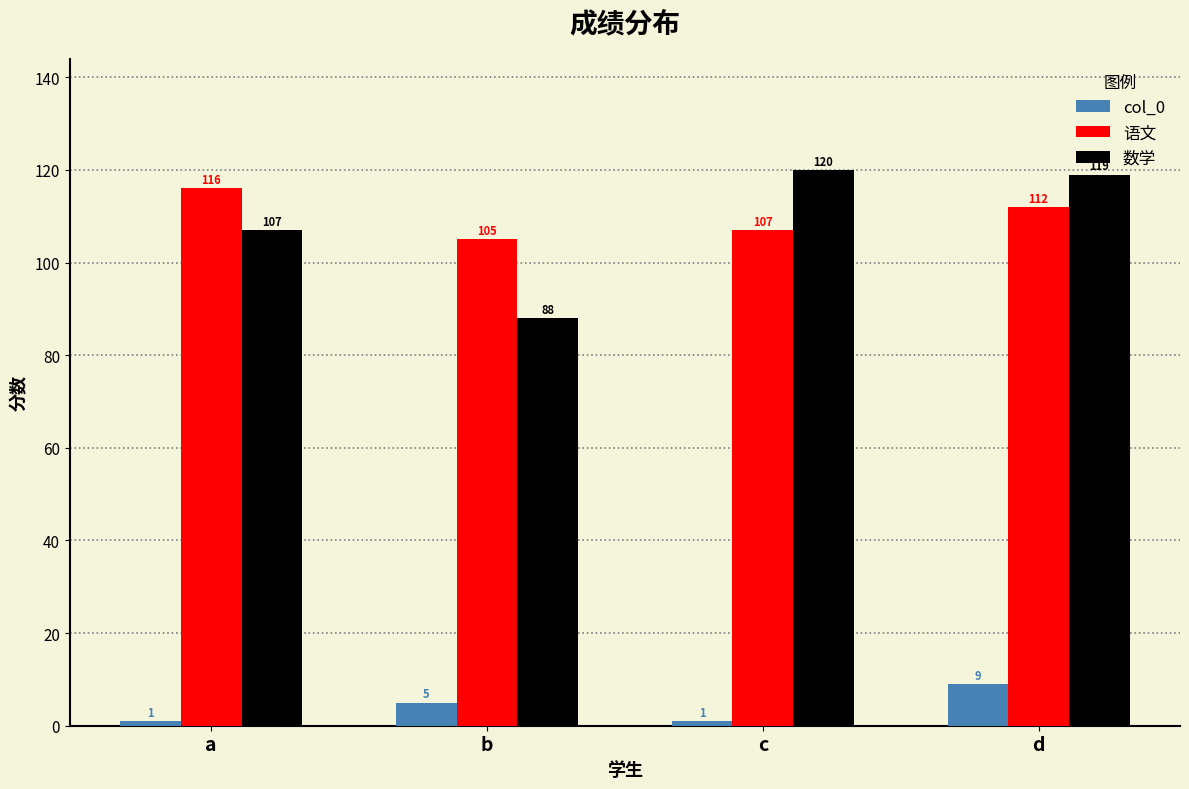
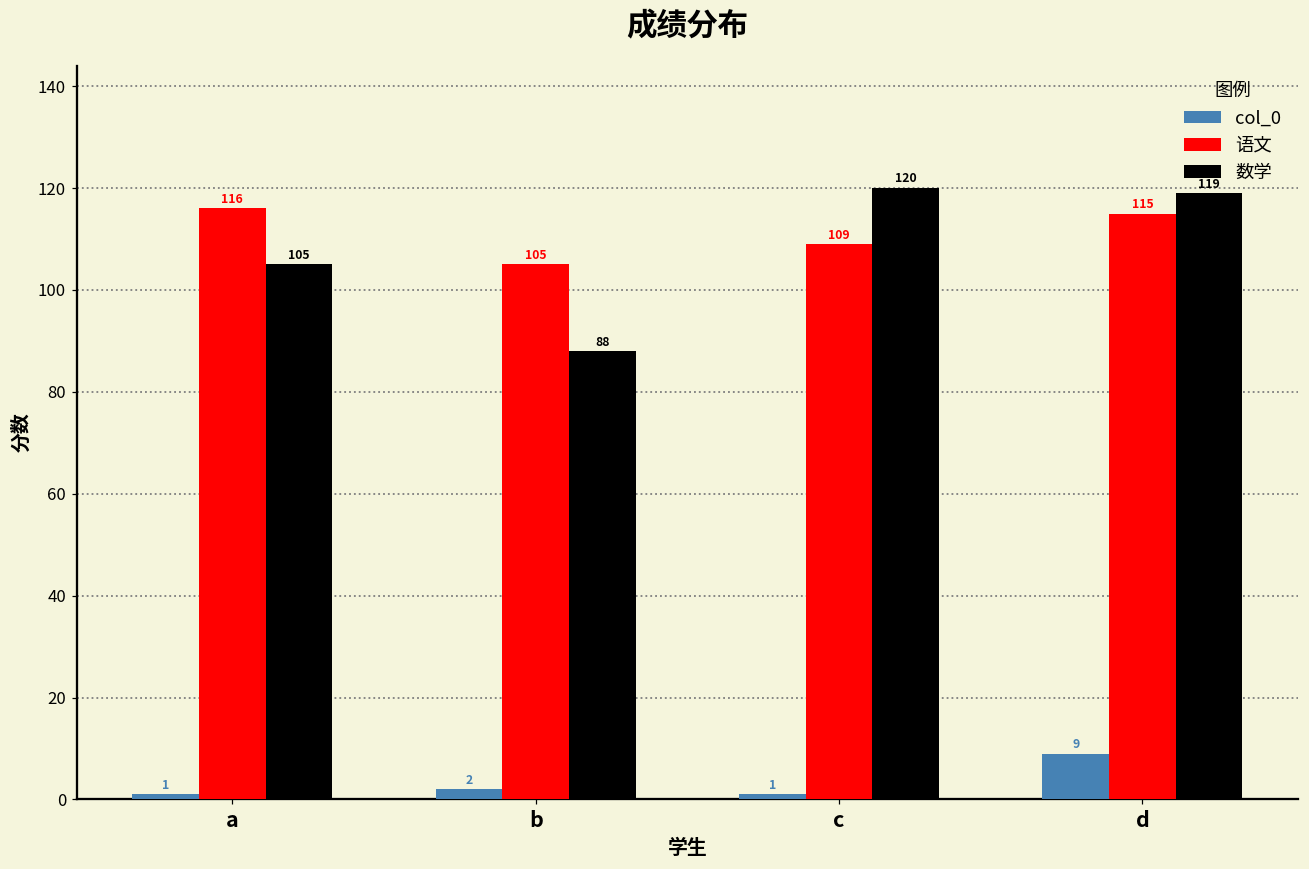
  {
    "col_0": {
      "a": 1,
-     "b": 5,
+     "b": 2,
      "c": 1,
      "d": 9
    },
    "语文": {
      "a": 116,
      "b": 105,
-     "c": 107,
-     "d": 112
+     "c": 109,
+     "d": 115
    },
    "数学": {
-     "a": 107,
+     "a": 105,
      "b": 88,
      "c": 120,
      "d": 119
    }
  }
